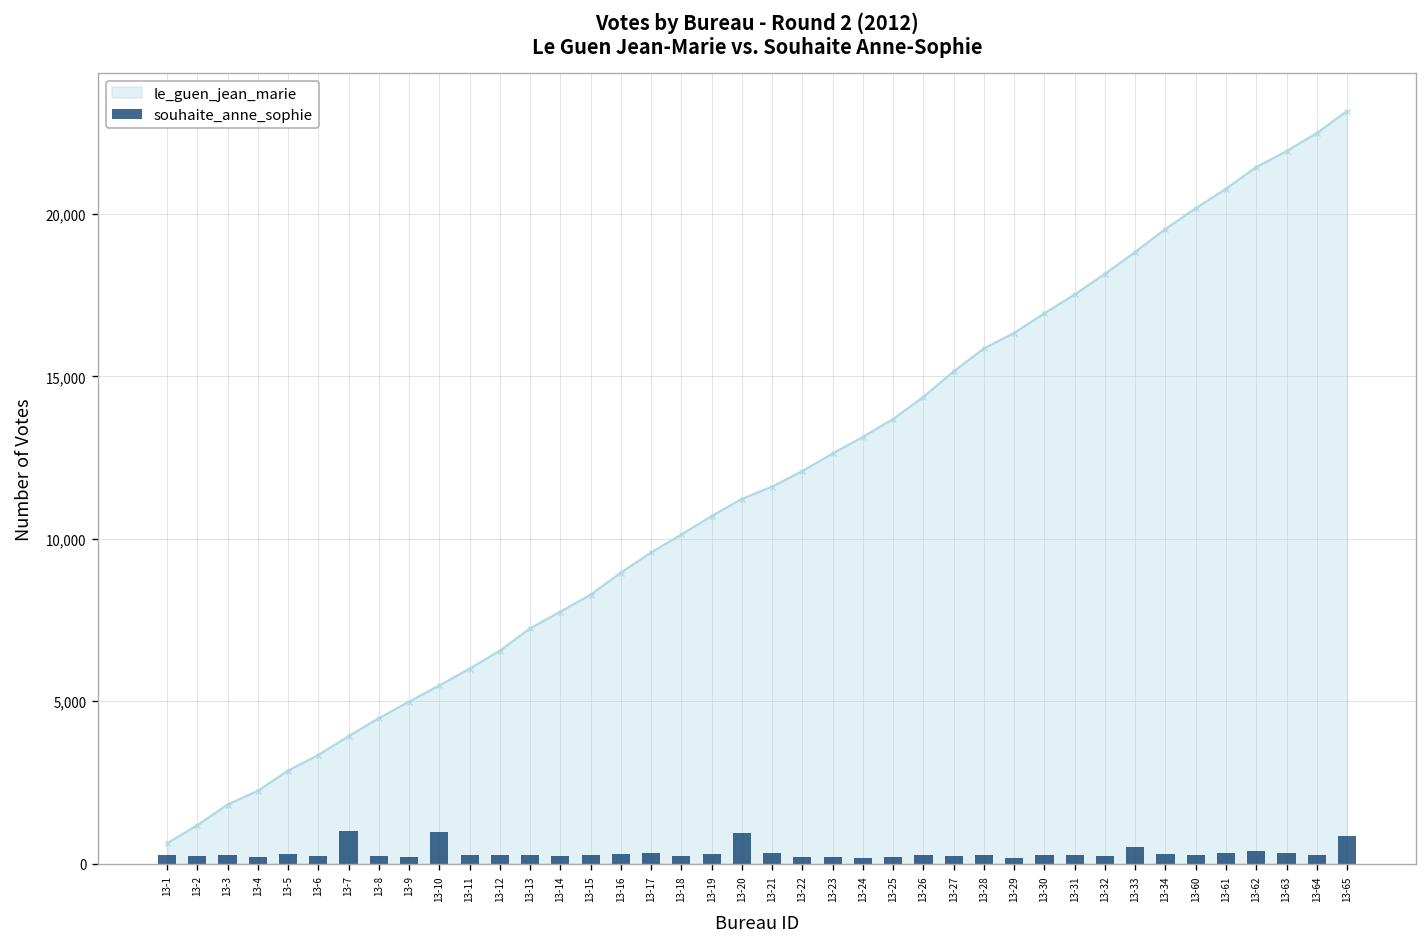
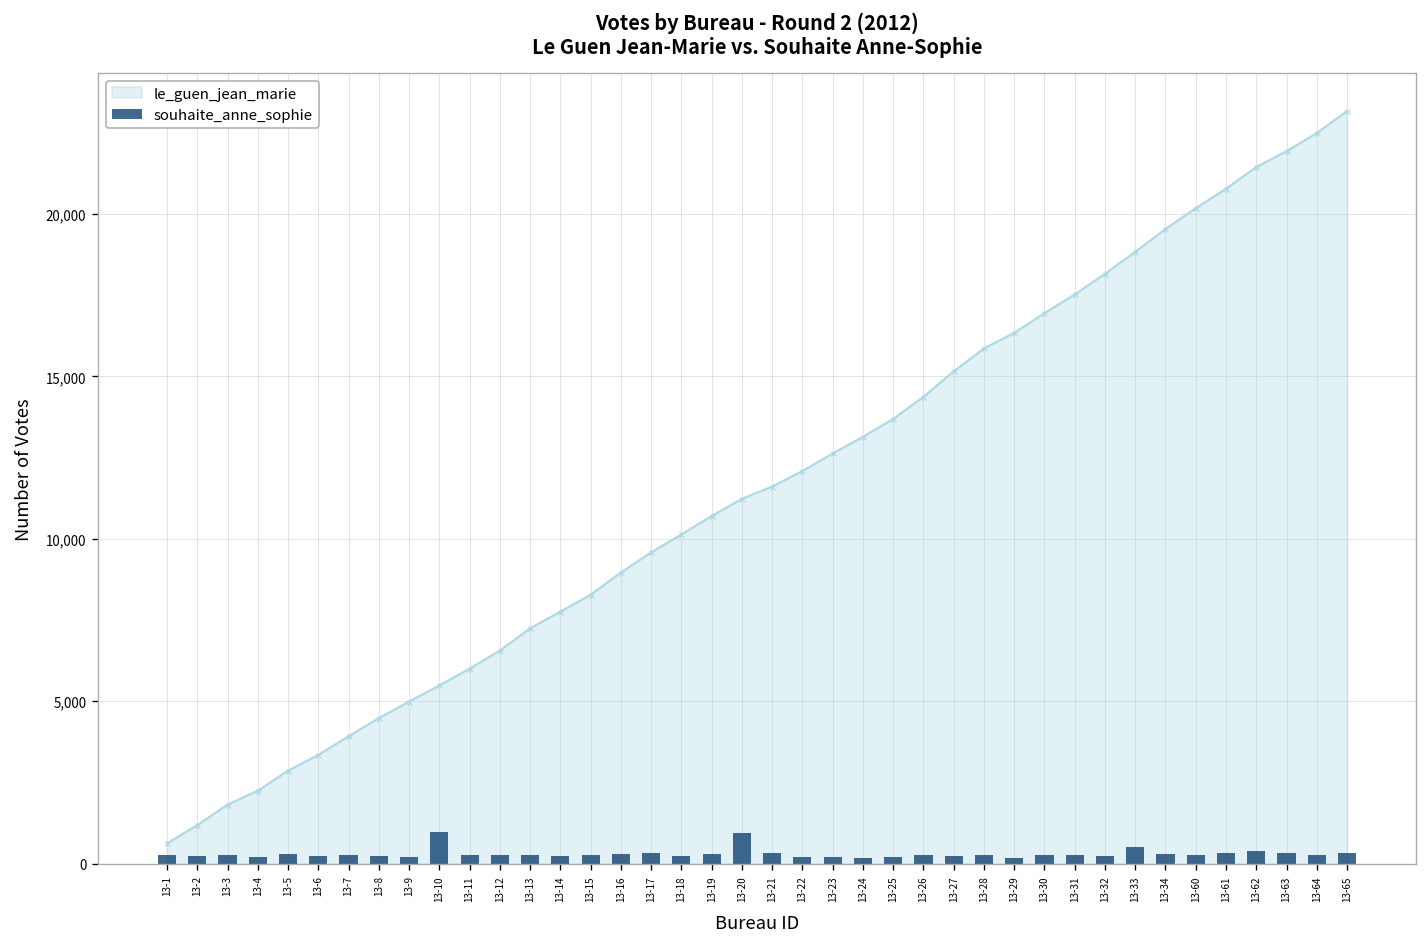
  {
    "le_guen_jean_marie": {
      "13-1": "600",
      "13-2": "1,200",
      "13-3": "1,800",
      "13-4": "2,200",
      "13-5": "2,900",
      "13-6": "3,300",
      "13-7": "3,900",
      "13-8": "4,500",
      "13-9": "5,000",
      "13-10": "5,500",
      "13-11": "6,000",
      "13-12": "6,600",
      "13-13": "7,200",
      "13-14": "7,800",
      "13-15": "8,300",
      "13-16": "9,000",
      "13-17": "9,600",
      "13-18": "10,100",
      "13-19": "10,700",
      "13-20": "11,200",
      "13-21": "11,600",
      "13-22": "12,100",
      "13-23": "12,600",
      "13-24": "13,100",
      "13-25": "13,700",
      "13-26": "14,400",
      "13-27": "15,200",
      "13-28": "15,900",
      "13-29": "16,300",
      "13-30": "16,900",
      "13-31": "17,500",
      "13-32": "18,200",
      "13-33": "18,800",
      "13-34": "19,500",
      "13-60": "20,200",
      "13-61": "20,800",
      "13-62": "21,400",
      "13-63": "21,900",
      "13-64": "22,500",
      "13-65": "23,200"
    },
    "souhaite_anne_sophie": {
      "13-1": "300",
      "13-2": "200",
      "13-3": "300",
      "13-4": "200",
      "13-5": "300",
      "13-6": "200",
-     "13-7": "1,000",
+     "13-7": "300",
      "13-8": "200",
      "13-9": "200",
      "13-10": "1,000",
      "13-11": "300",
      "13-12": "300",
      "13-13": "300",
      "13-14": "200",
      "13-15": "300",
      "13-16": "300",
      "13-17": "300",
      "13-18": "200",
      "13-19": "300",
      "13-20": "900",
      "13-21": "300",
      "13-22": "200",
      "13-23": "200",
      "13-24": "200",
      "13-25": "200",
      "13-26": "300",
      "13-27": "200",
      "13-28": "300",
      "13-29": "200",
      "13-30": "300",
      "13-31": "300",
      "13-32": "200",
      "13-33": "500",
      "13-34": "300",
      "13-60": "300",
      "13-61": "300",
      "13-62": "400",
      "13-63": "300",
      "13-64": "300",
-     "13-65": "800"
+     "13-65": "300"
    }
  }
